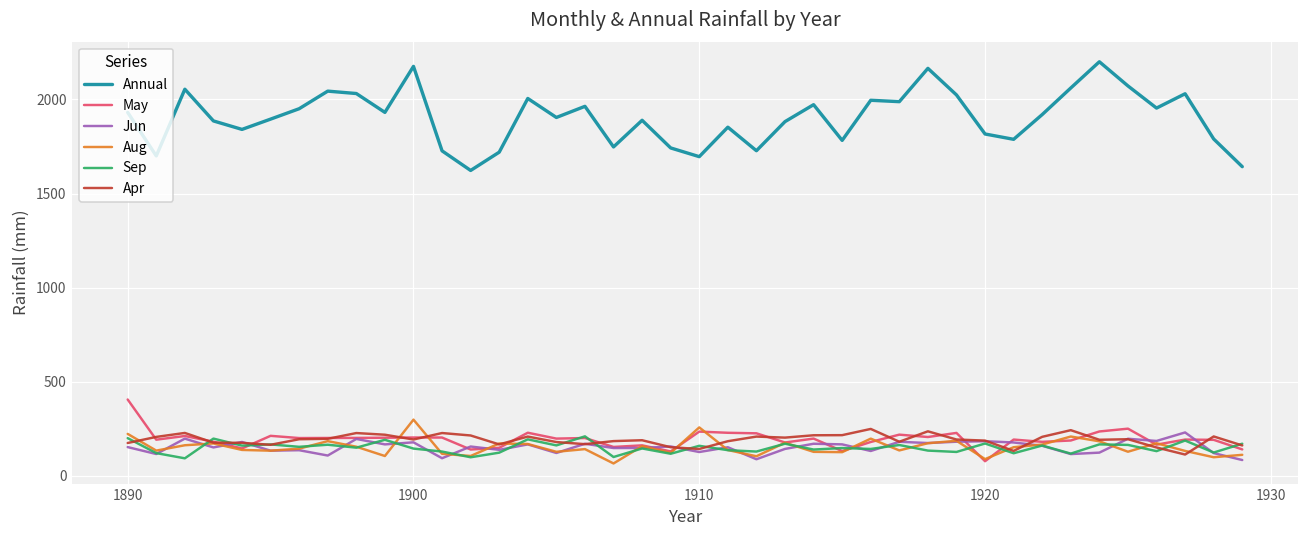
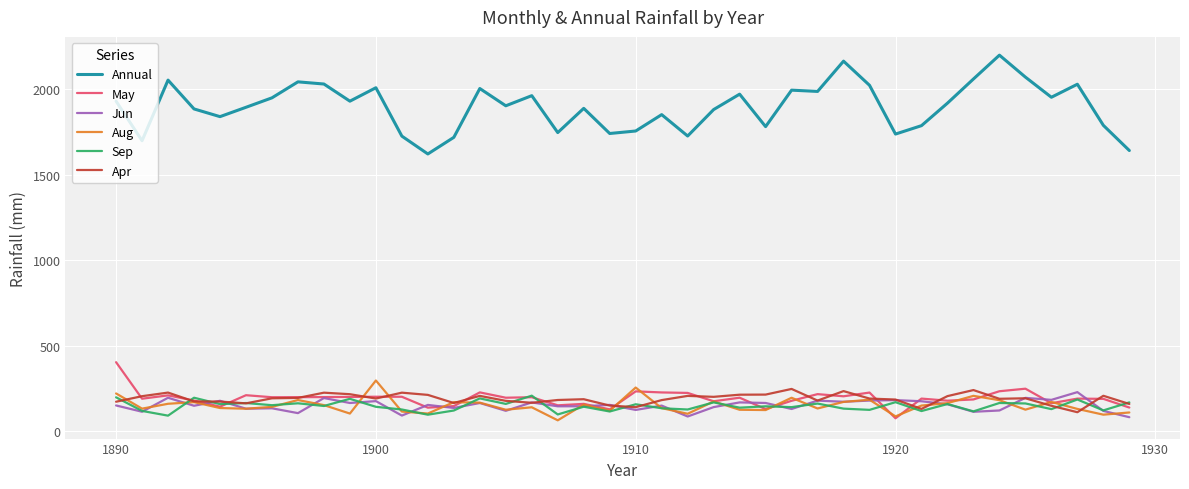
  {
    "Annual": {
-     "1900": 2180,
-     "1910": 1700,
-     "1920": 1820
+     "1900": 2010,
+     "1910": 1760,
+     "1920": 1740
    },
    "May": {
      "1890": 400,
      "1910": 230
    },
    "Jun": {
      "1890": 150,
      "1900": 180,
      "1910": 130
    },
    "Aug": {
      "1890": 220,
      "1900": 300,
      "1910": 260
    },
    "Sep": {
      "1890": 200,
      "1900": 140,
      "1910": 160
    },
    "Apr": {
      "1890": 170,
      "1910": 140
    }
  }
